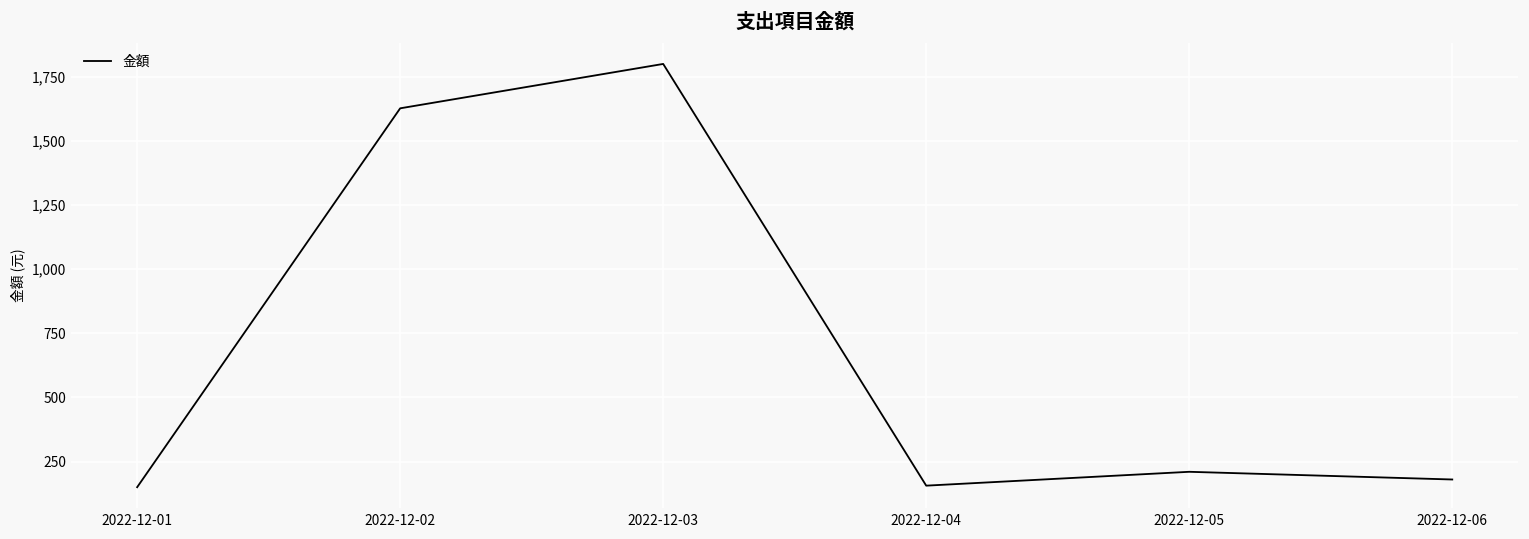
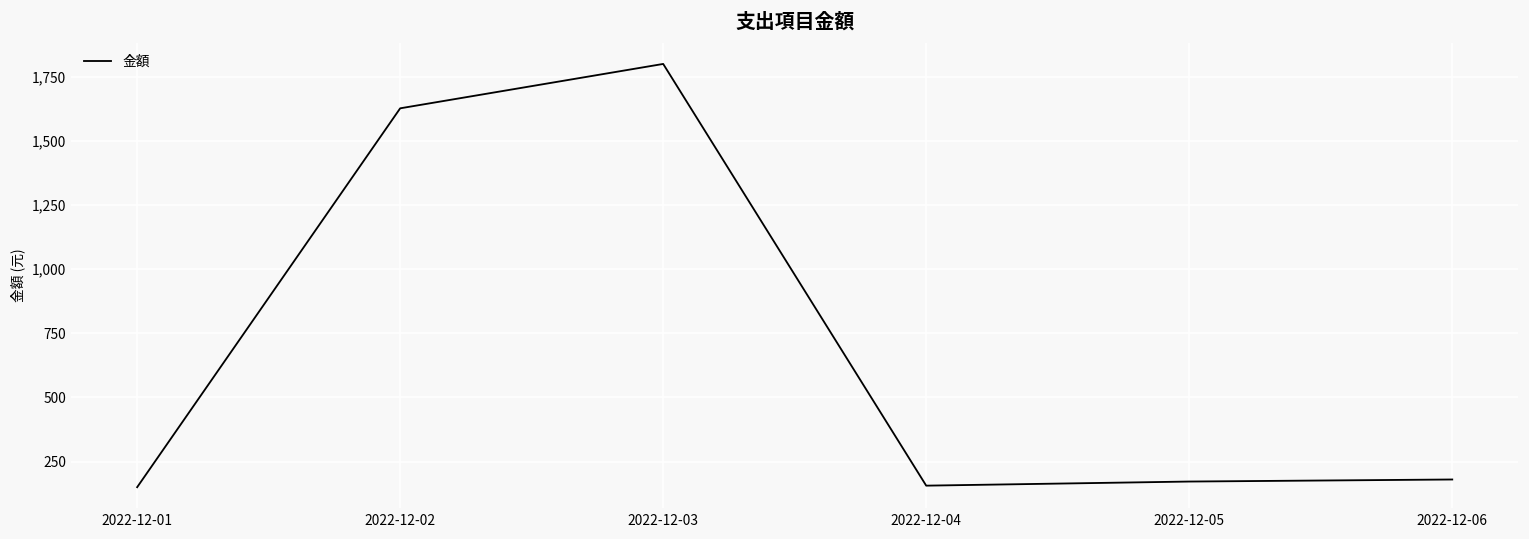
  {
    "2022-12-01": "150",
    "2022-12-02": "1,630",
    "2022-12-03": "1,800",
    "2022-12-04": "160",
-   "2022-12-05": "210",
+   "2022-12-05": "170",
    "2022-12-06": "180"
  }
